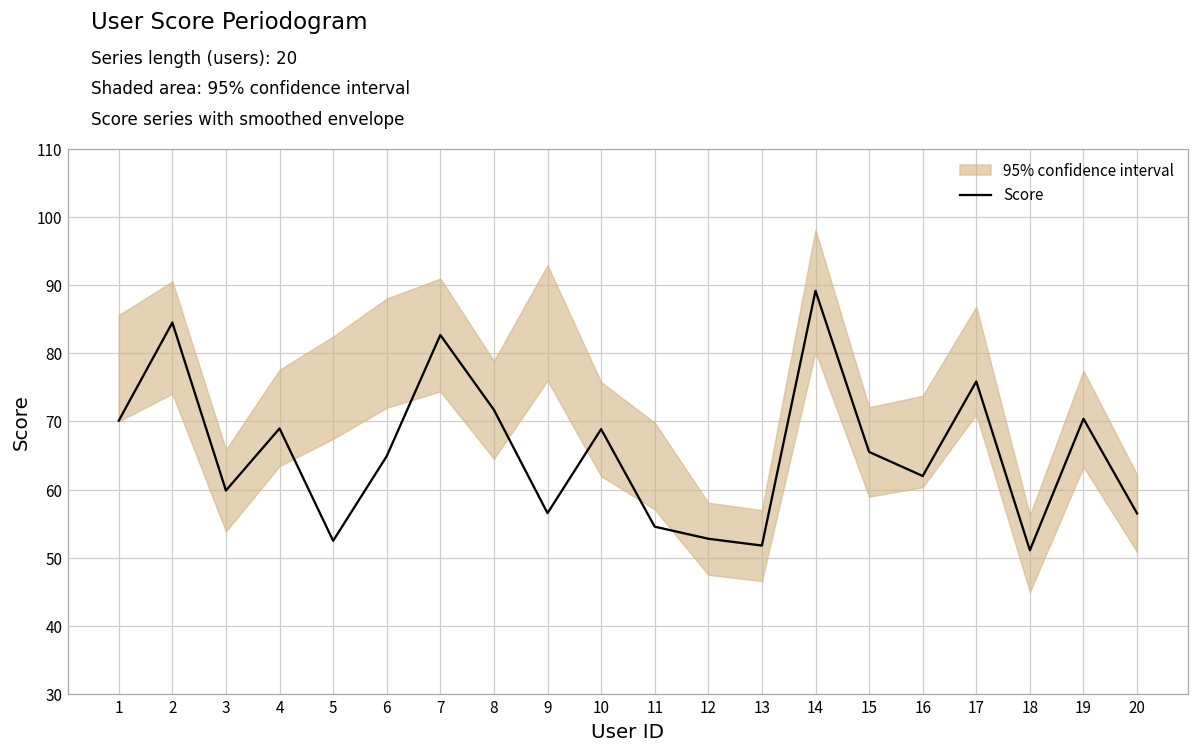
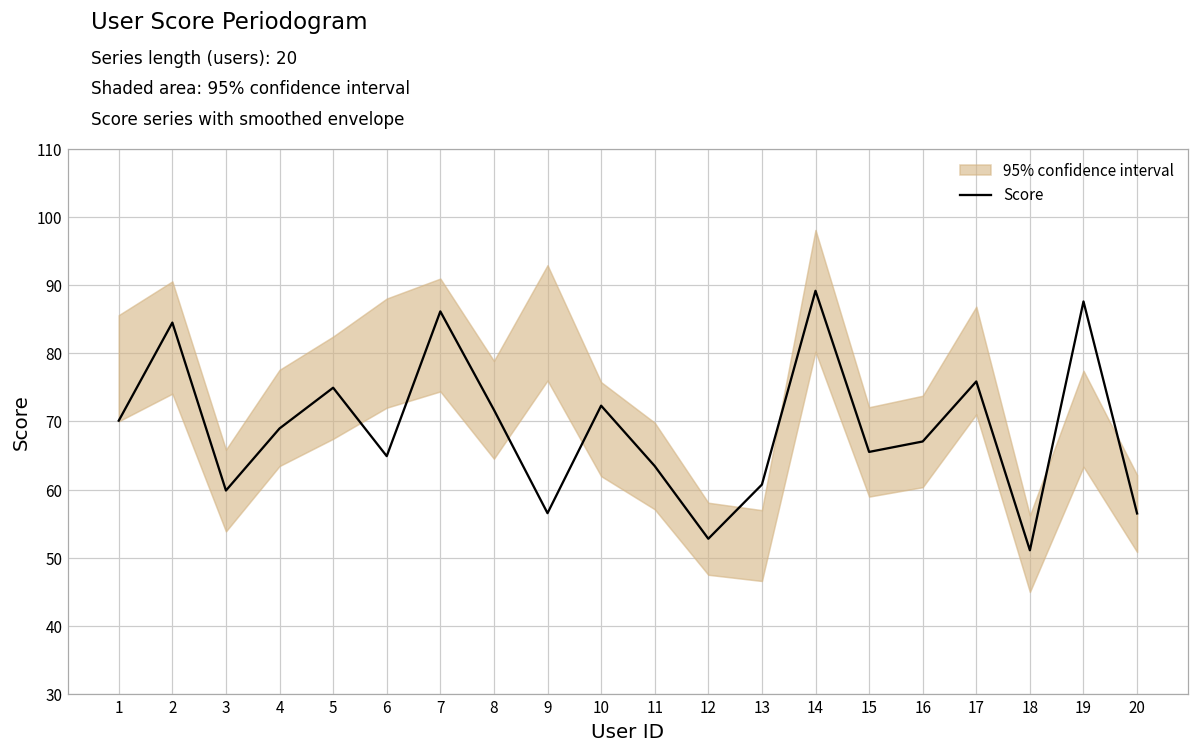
  {
    "Score": {
      "1": 70,
      "2": 85,
      "3": 60,
      "4": 69,
-     "5": 53,
+     "5": 75,
      "6": 65,
-     "7": 83,
+     "7": 86,
      "8": 72,
      "9": 57,
-     "10": 69,
-     "11": 55,
+     "10": 72,
+     "11": 63,
      "12": 53,
-     "13": 52,
+     "13": 61,
      "14": 89,
      "15": 66,
-     "16": 62,
+     "16": 67,
      "17": 76,
      "18": 51,
-     "19": 70,
+     "19": 88,
      "20": 57
    }
  }
